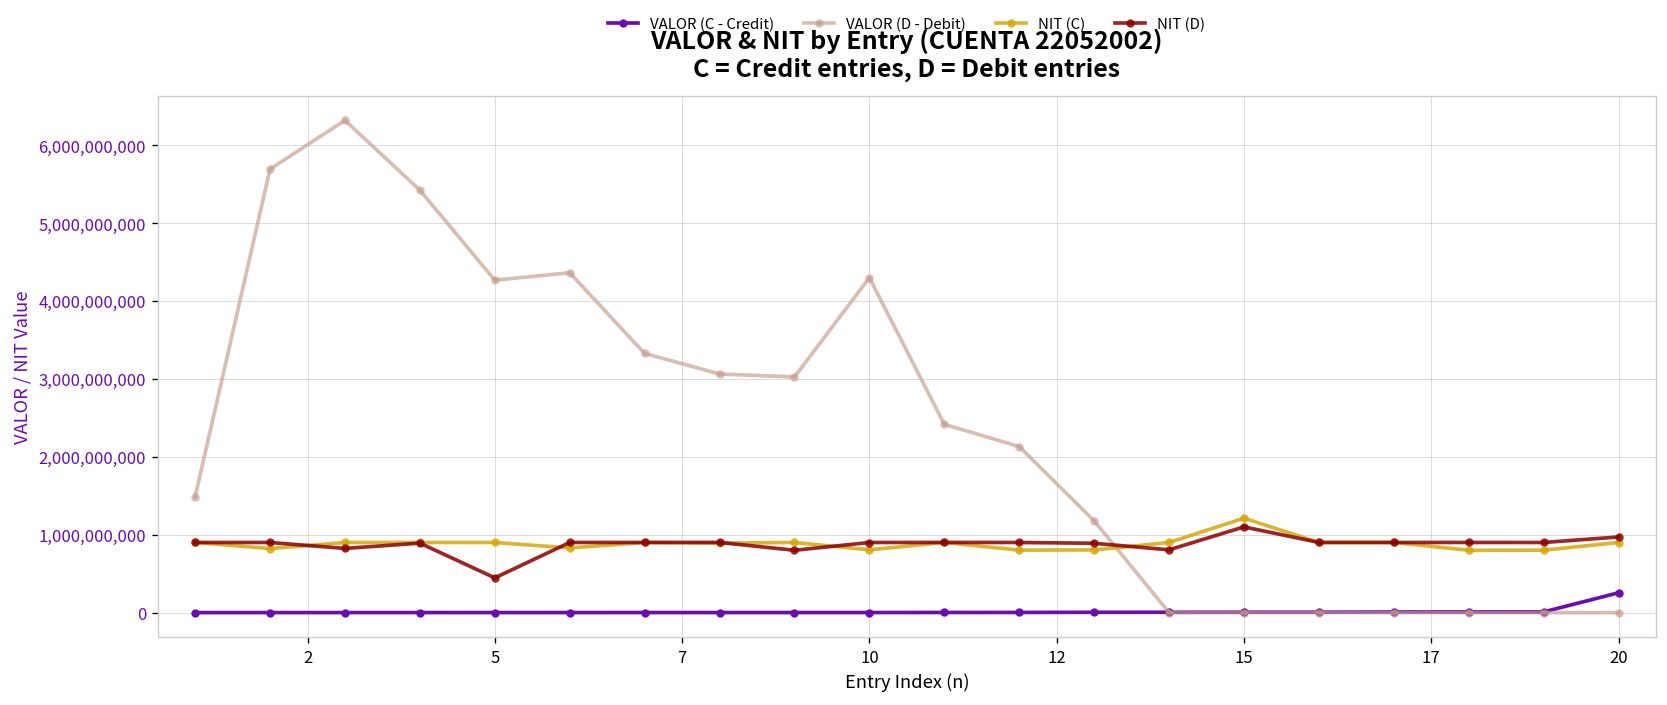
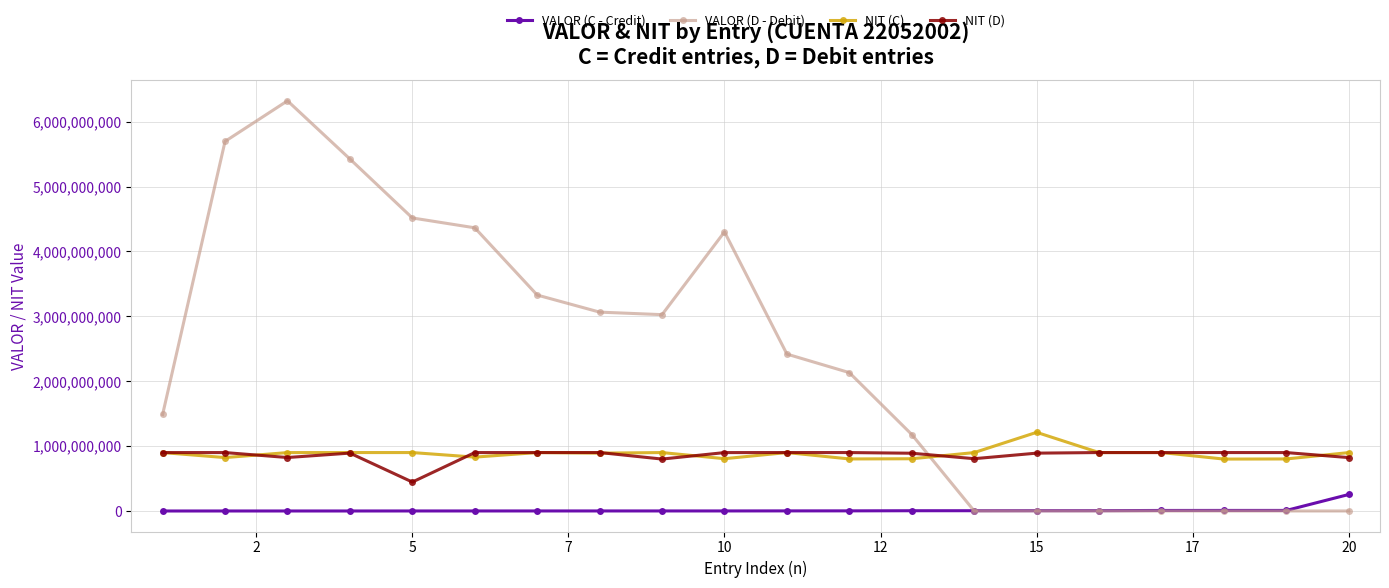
  {
    "VALOR (C - Credit)": {
      "5": "0",
      "10": "0",
      "20": "300,000,000"
    },
    "VALOR (D - Debit)": {
-     "5": "4,300,000,000",
+     "5": "4,500,000,000",
      "10": "4,300,000,000",
      "20": "0"
    },
    "NIT (C)": {
      "5": "900,000,000",
      "10": "800,000,000",
      "15": "1,200,000,000",
      "20": "900,000,000"
    },
    "NIT (D)": {
      "5": "400,000,000",
      "10": "900,000,000",
-     "15": "1,100,000,000",
-     "20": "1,000,000,000"
+     "15": "900,000,000",
+     "20": "800,000,000"
    }
  }
